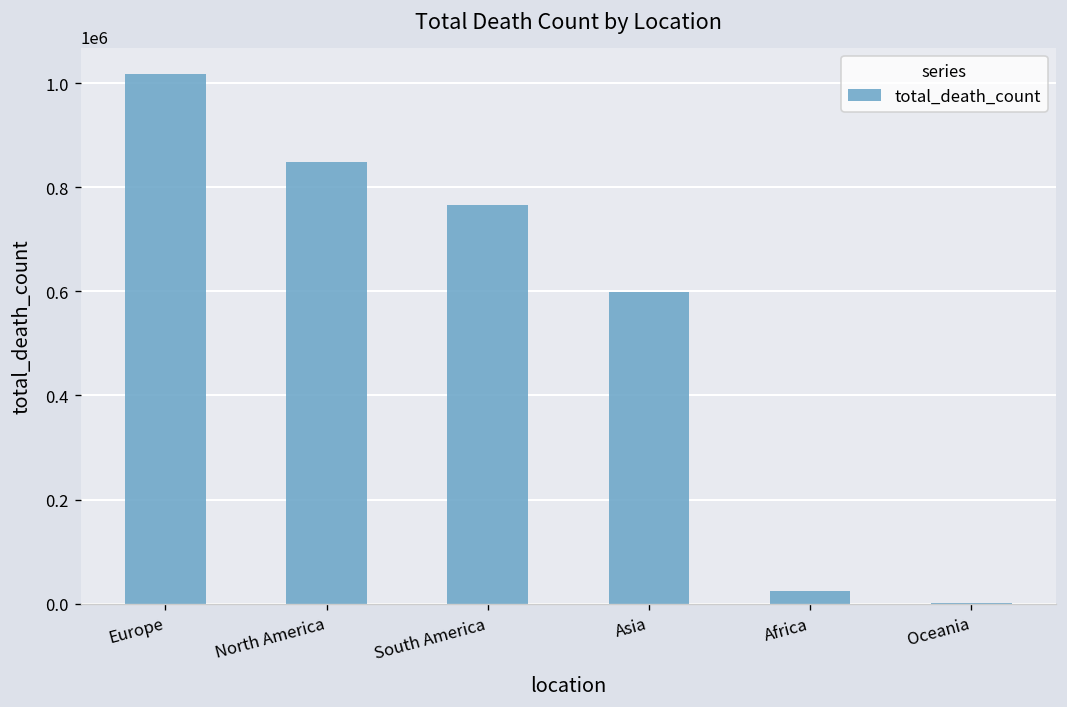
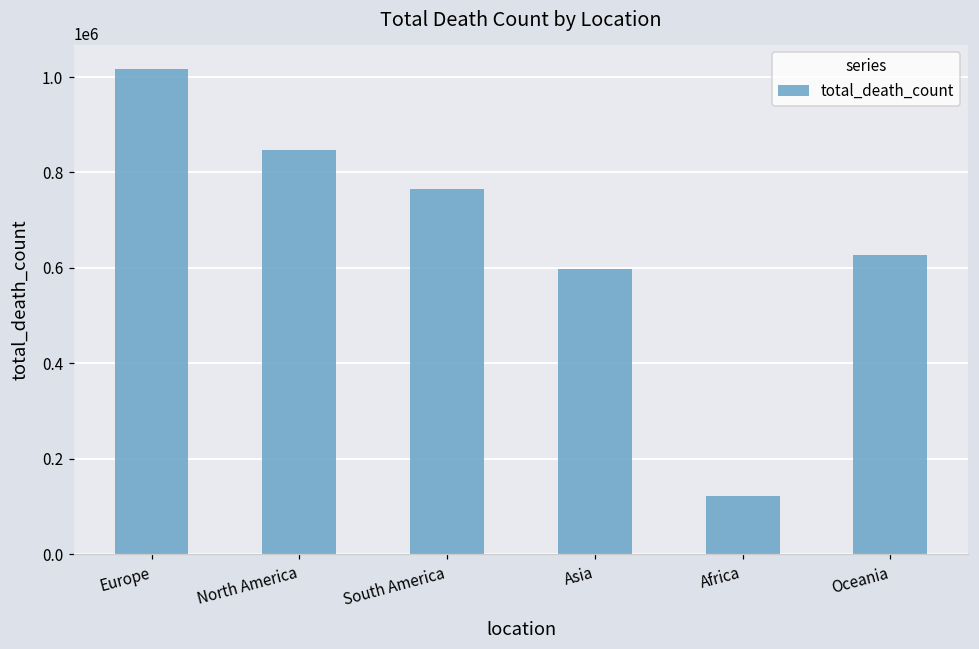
  {
    "Europe": 1020000,
    "North America": 850000,
    "South America": 770000,
    "Asia": 600000,
-   "Africa": 20000,
-   "Oceania": 0
+   "Africa": 120000,
+   "Oceania": 630000
  }
